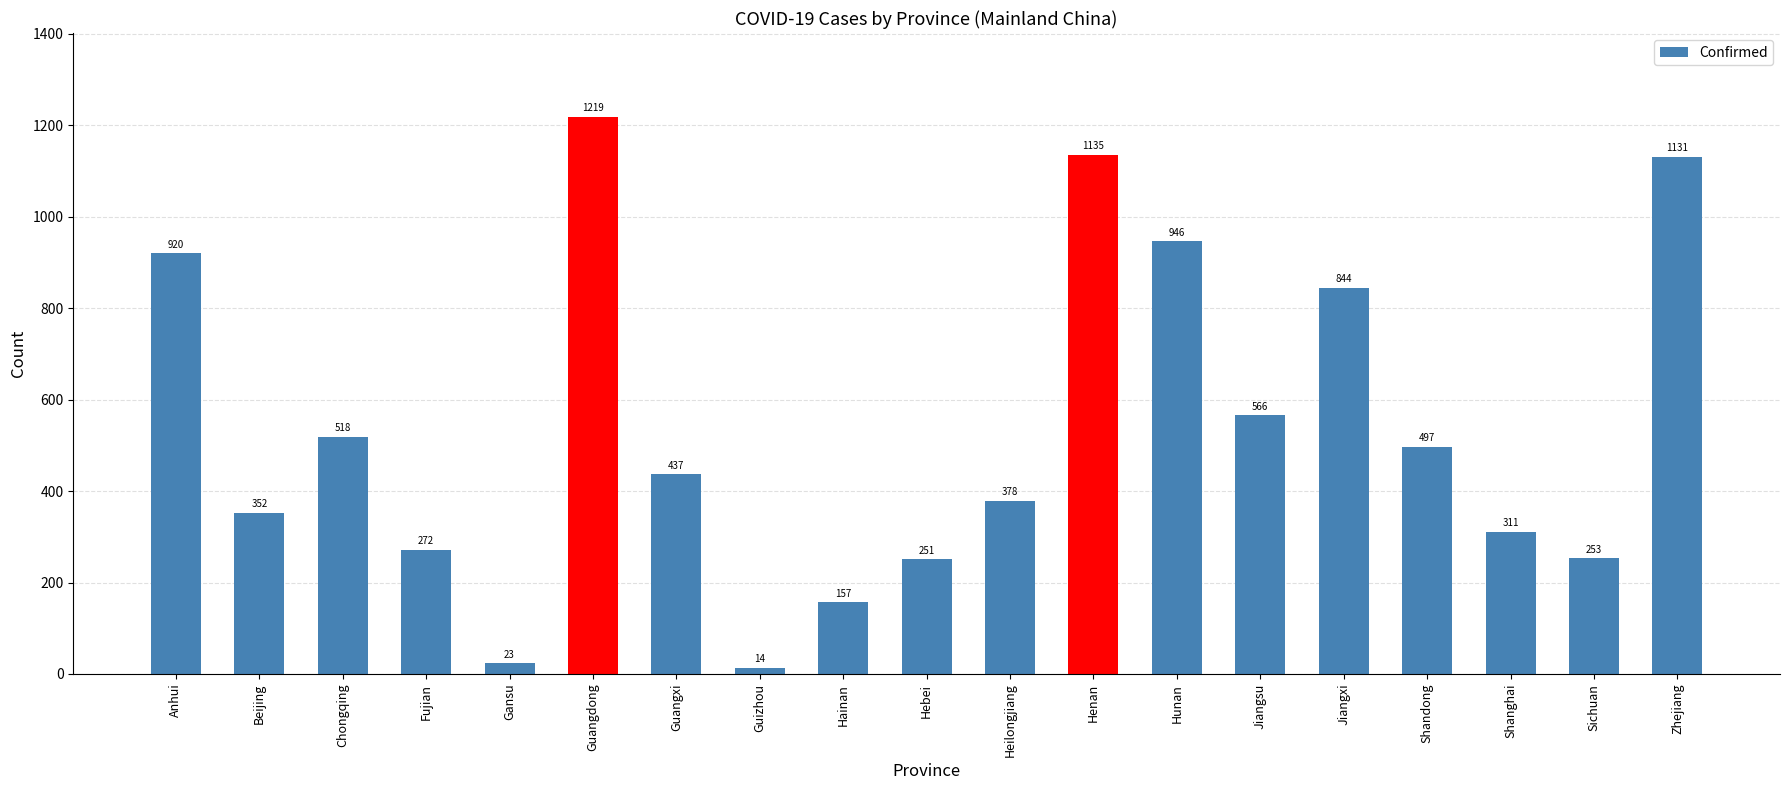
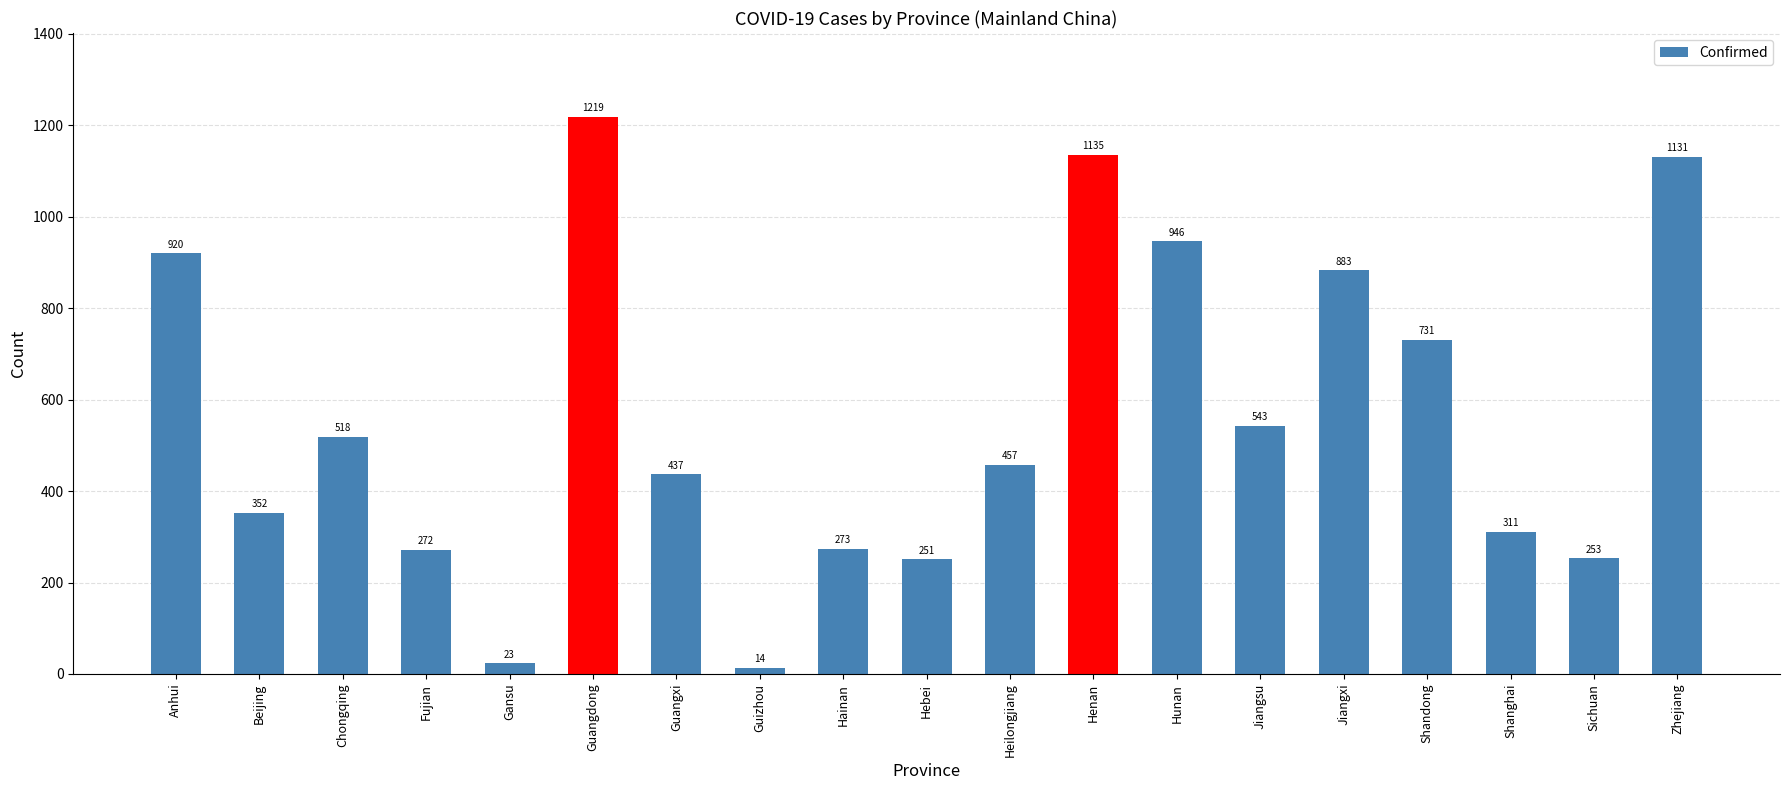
  {
    "Anhui": 920,
    "Beijing": 352,
    "Chongqing": 518,
    "Fujian": 272,
    "Gansu": 23,
    "Guangdong": 1219,
    "Guangxi": 437,
    "Guizhou": 14,
-   "Hainan": 157,
+   "Hainan": 273,
    "Hebei": 251,
-   "Heilongjiang": 378,
+   "Heilongjiang": 457,
    "Henan": 1135,
    "Hunan": 946,
-   "Jiangsu": 566,
-   "Jiangxi": 844,
-   "Shandong": 497,
+   "Jiangsu": 543,
+   "Jiangxi": 883,
+   "Shandong": 731,
    "Shanghai": 311,
    "Sichuan": 253,
    "Zhejiang": 1131
  }
